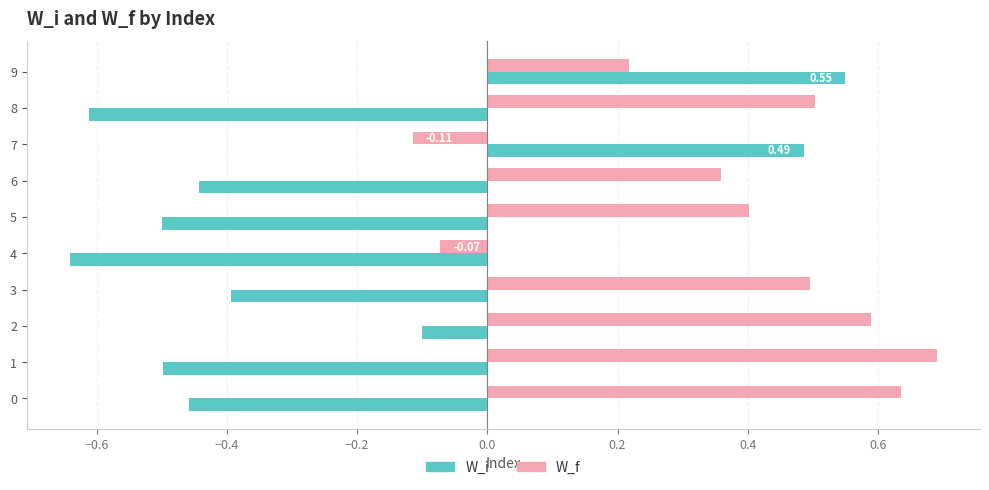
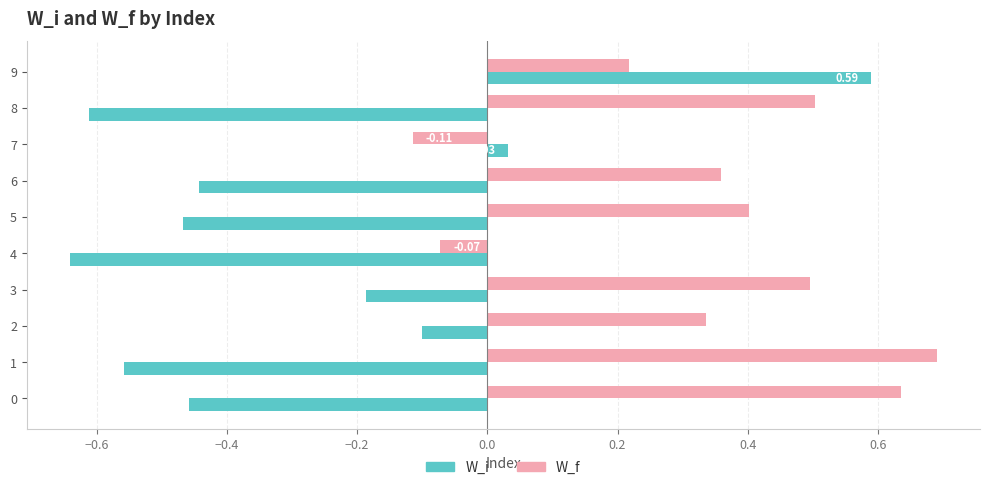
  {
    "W_i": {
-     "9": 0.55,
-     "7": 0.49,
-     "5": -0.50,
-     "3": -0.39,
-     "1": -0.50
+     "9": 0.59,
+     "7": 0.03,
+     "5": -0.47,
+     "3": -0.19,
+     "1": -0.56
    },
    "W_f": {
      "9": 0.22,
      "8": 0.50,
      "6": 0.36,
      "5": 0.40,
      "3": 0.50,
-     "2": 0.59,
+     "2": 0.34,
      "1": 0.69,
      "0": 0.64
    }
  }
